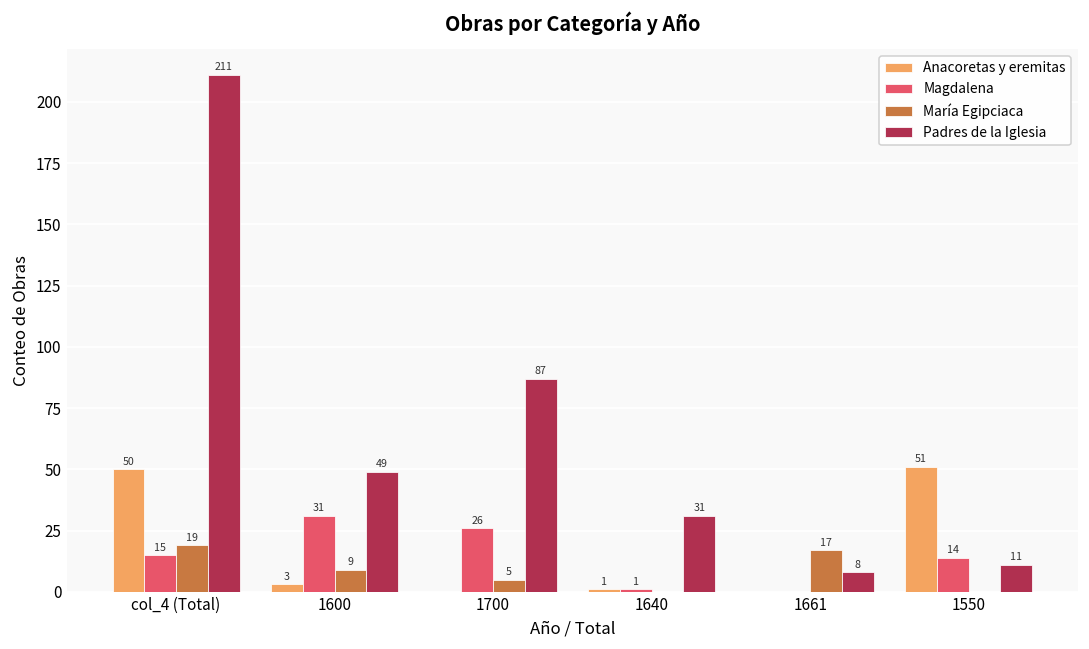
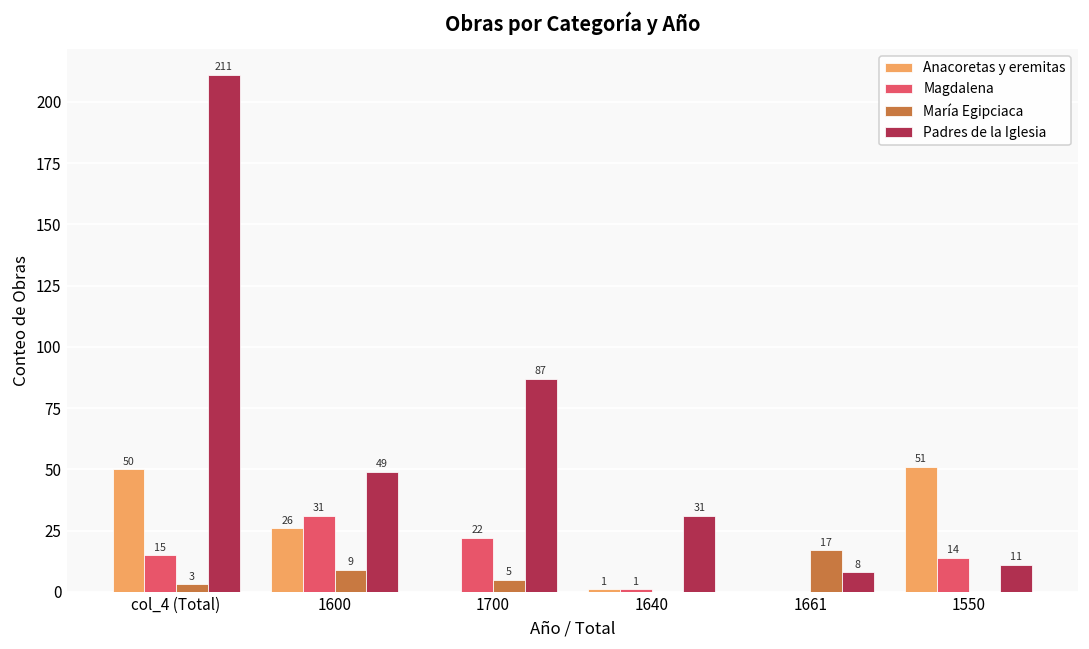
  {
    "Anacoretas y eremitas": {
      "col_4 (Total)": 50,
-     "1600": 3,
+     "1600": 26,
      "1640": 1,
      "1550": 51
    },
    "Magdalena": {
      "col_4 (Total)": 15,
      "1600": 31,
-     "1700": 26,
+     "1700": 22,
      "1640": 1,
      "1550": 14
    },
    "María Egipciaca": {
-     "col_4 (Total)": 19,
+     "col_4 (Total)": 3,
      "1600": 9,
      "1700": 5,
      "1661": 17
    },
    "Padres de la Iglesia": {
      "col_4 (Total)": 211,
      "1600": 49,
      "1700": 87,
      "1640": 31,
      "1661": 8,
      "1550": 11
    }
  }
